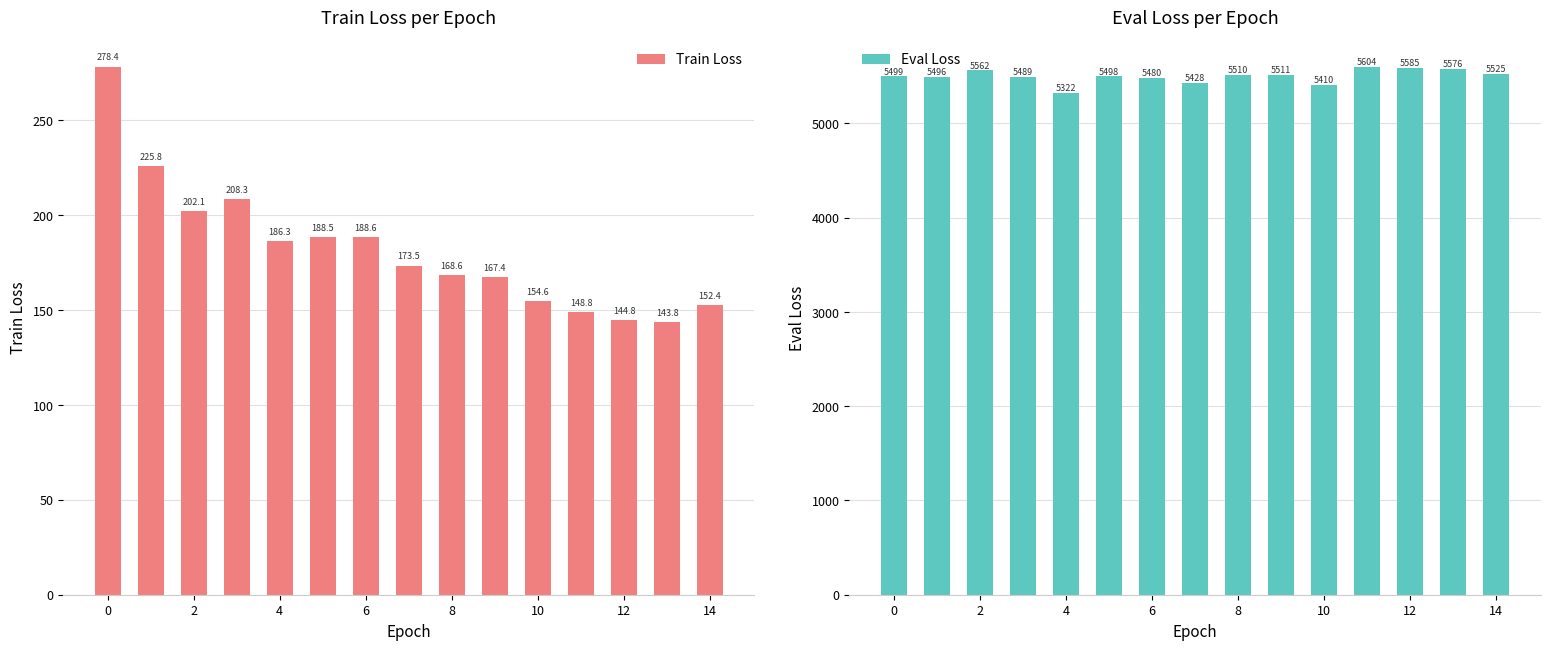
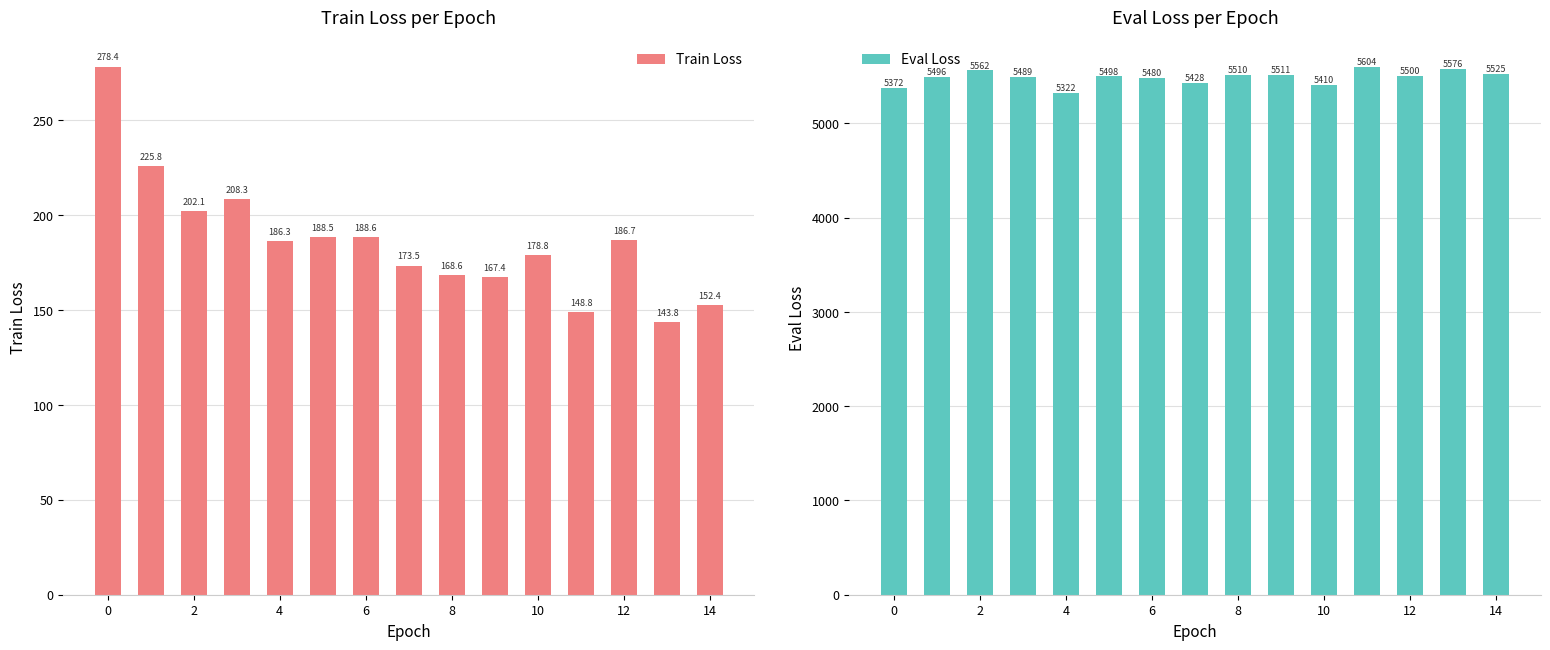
  {
    "Train Loss per Epoch": {
      "0": 278.4,
      "2": 202.1,
      "4": 186.3,
      "6": 188.6,
      "8": 168.6,
-     "10": 154.6,
-     "12": 144.8,
+     "10": 178.8,
+     "12": 186.7,
      "14": 152.4
    },
    "Eval Loss per Epoch": {
-     "0": 5499,
+     "0": 5372,
      "2": 5562,
      "4": 5322,
      "6": 5480,
      "8": 5510,
      "10": 5410,
-     "12": 5585,
+     "12": 5500,
      "14": 5525
    }
  }
